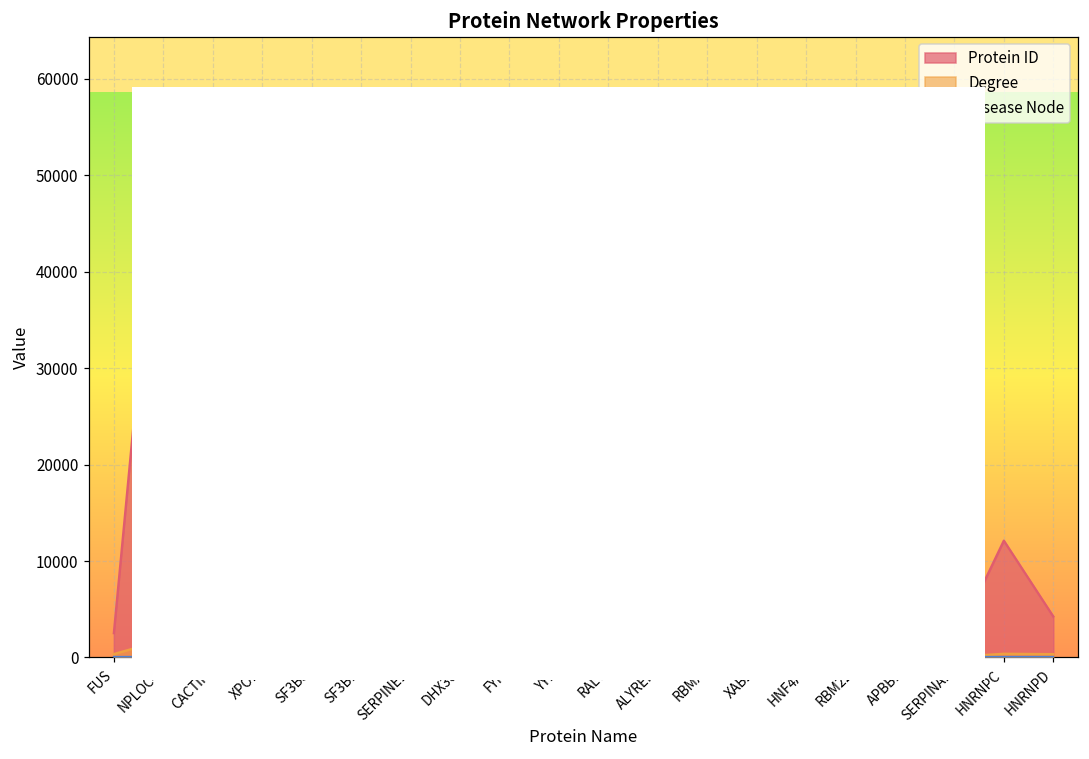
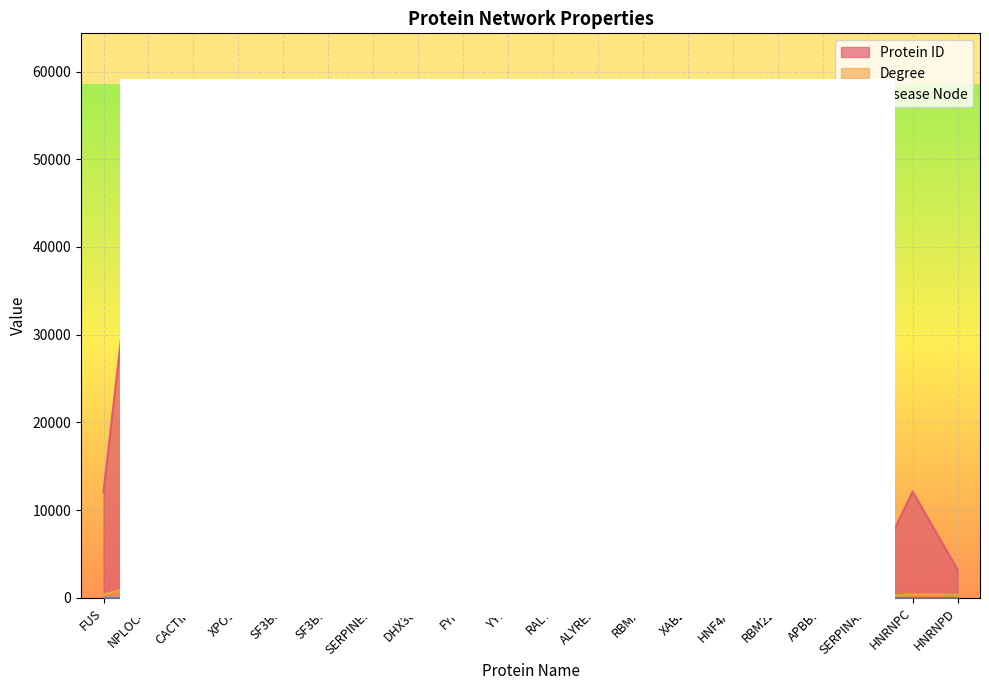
  {
    "Protein ID": {
-     "FUS": 3000,
+     "FUS": 12000,
      "NPLOC4": 57000,
      "SERPINE1": 5000,
      "SERPINA1": 1000,
      "HNRNPC": 12000,
-     "HNRNPD": 4000
+     "HNRNPD": 3000
    },
    "Degree": {
      "FUS": 0,
      "NPLOC4": 2000,
      "HNRNPC": 0,
      "HNRNPD": 0
    },
    "Disease Node": {
      "FUS": 0,
      "NPLOC4": 0,
      "HNRNPC": 0,
      "HNRNPD": 0
    }
  }
